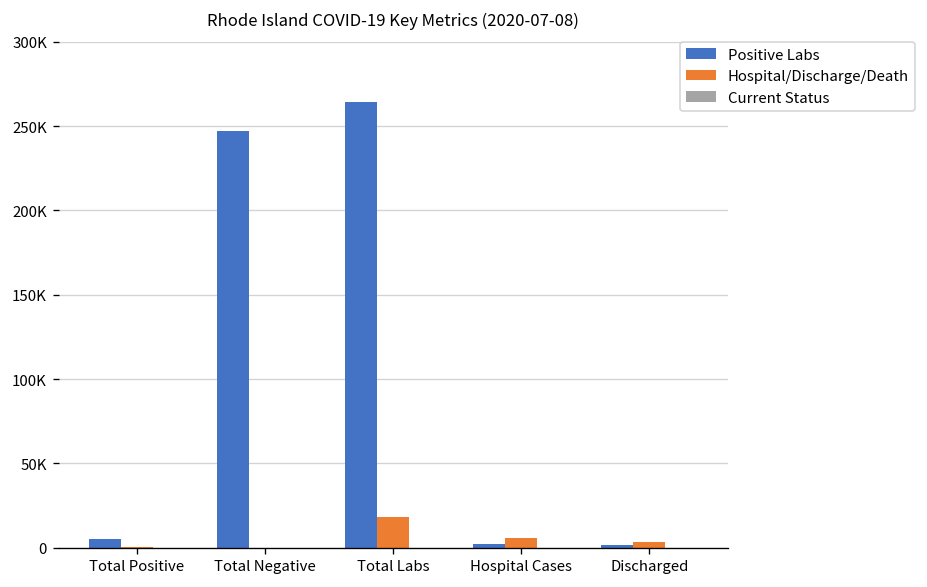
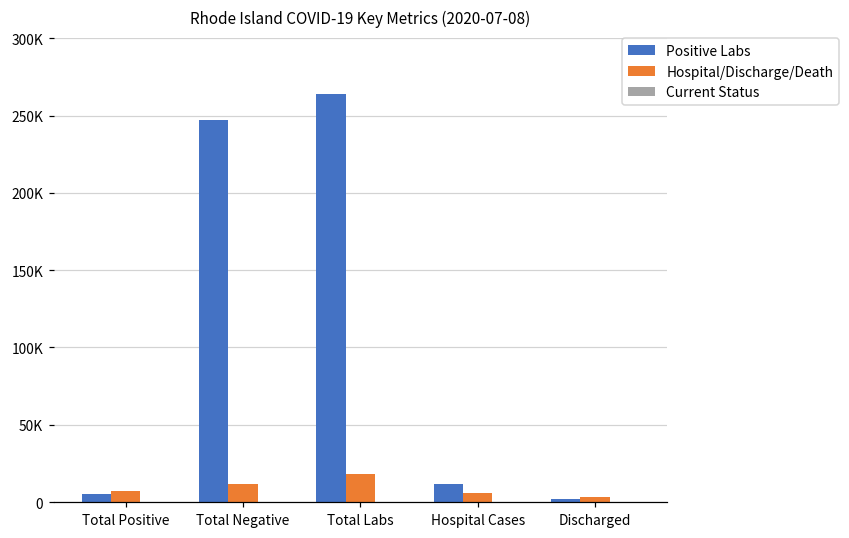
  {
    "Positive Labs": {
      "Total Positive": 5000,
      "Total Negative": 247000,
      "Total Labs": 264000,
-     "Hospital Cases": 2000
+     "Hospital Cases": 12000
    },
    "Hospital/Discharge/Death": {
-     "Total Positive": 0,
-     "Total Negative": 0,
+     "Total Positive": 7000,
+     "Total Negative": 12000,
      "Total Labs": 18000,
      "Hospital Cases": 6000,
      "Discharged": 3000
    },
    "Current Status": {
      "Discharged": 0
    }
  }
